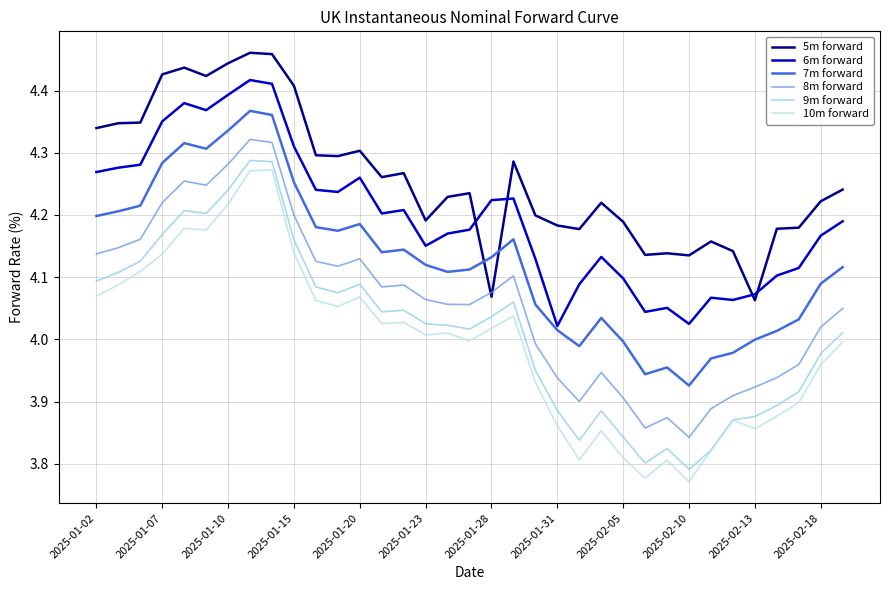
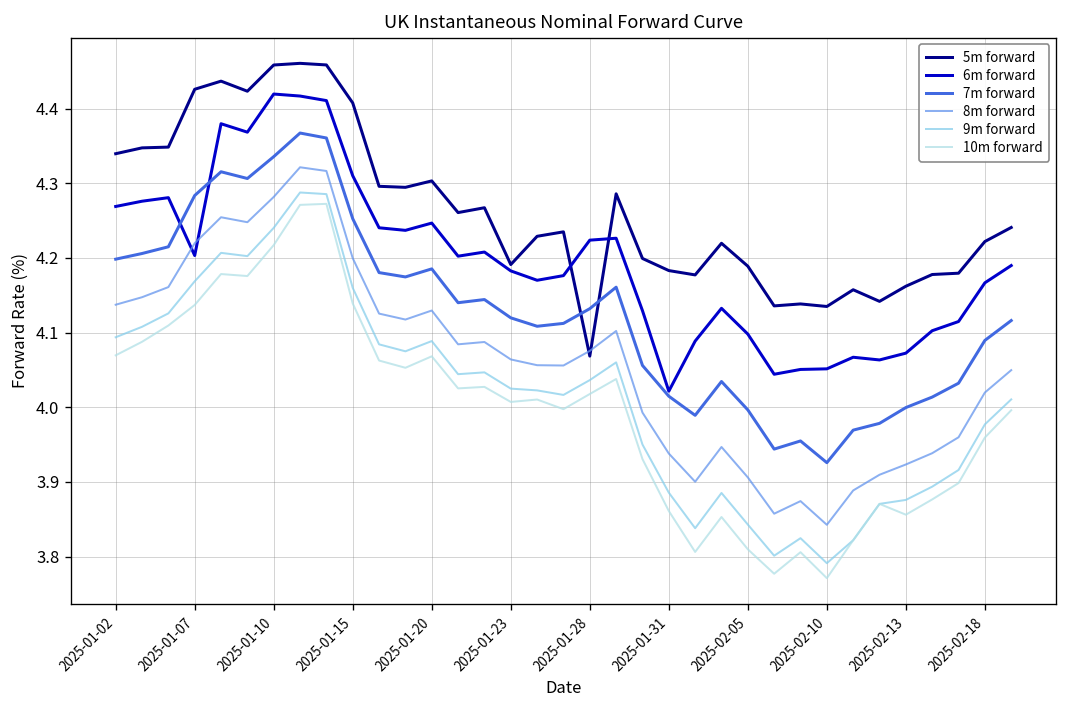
  {
    "5m forward": {
      "2025-01-02": 4.34,
      "2025-01-07": 4.43,
-     "2025-01-10": 4.44,
+     "2025-01-10": 4.46,
      "2025-01-15": 4.41,
      "2025-01-20": 4.30,
      "2025-01-23": 4.19,
      "2025-01-28": 4.07,
      "2025-01-31": 4.18,
      "2025-02-05": 4.19,
      "2025-02-10": 4.13,
-     "2025-02-13": 4.06,
+     "2025-02-13": 4.16,
      "2025-02-18": 4.22
    },
    "6m forward": {
      "2025-01-02": 4.27,
-     "2025-01-07": 4.35,
-     "2025-01-10": 4.39,
+     "2025-01-07": 4.20,
+     "2025-01-10": 4.42,
      "2025-01-15": 4.31,
-     "2025-01-20": 4.26,
-     "2025-01-23": 4.15,
+     "2025-01-20": 4.25,
+     "2025-01-23": 4.18,
      "2025-01-28": 4.22,
      "2025-01-31": 4.02,
      "2025-02-05": 4.10,
-     "2025-02-10": 4.02,
+     "2025-02-10": 4.05,
      "2025-02-13": 4.07,
      "2025-02-18": 4.17
    }
  }
